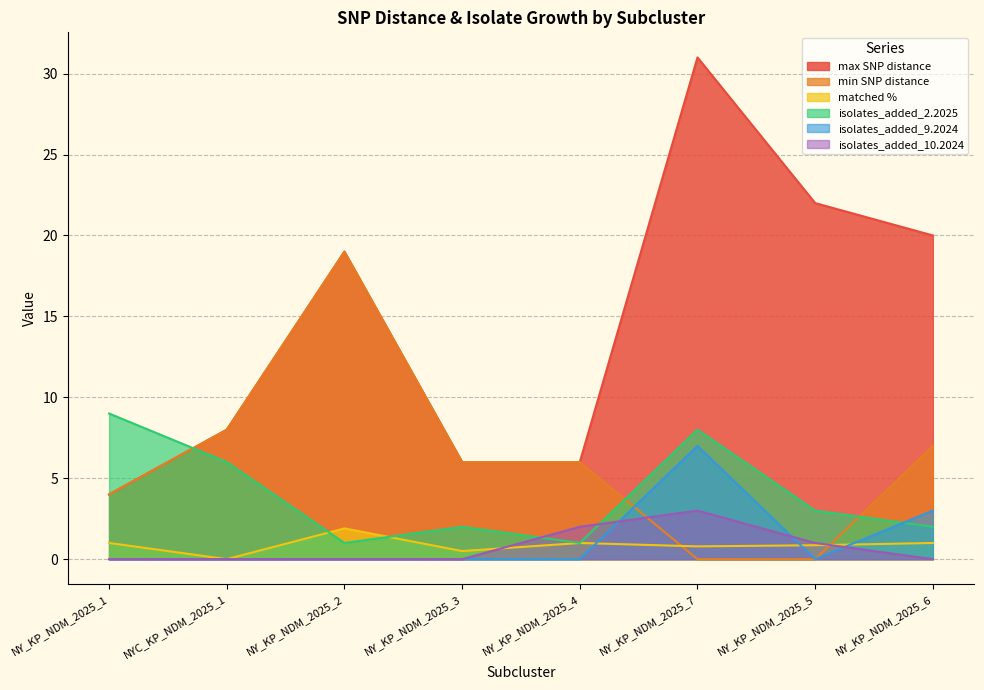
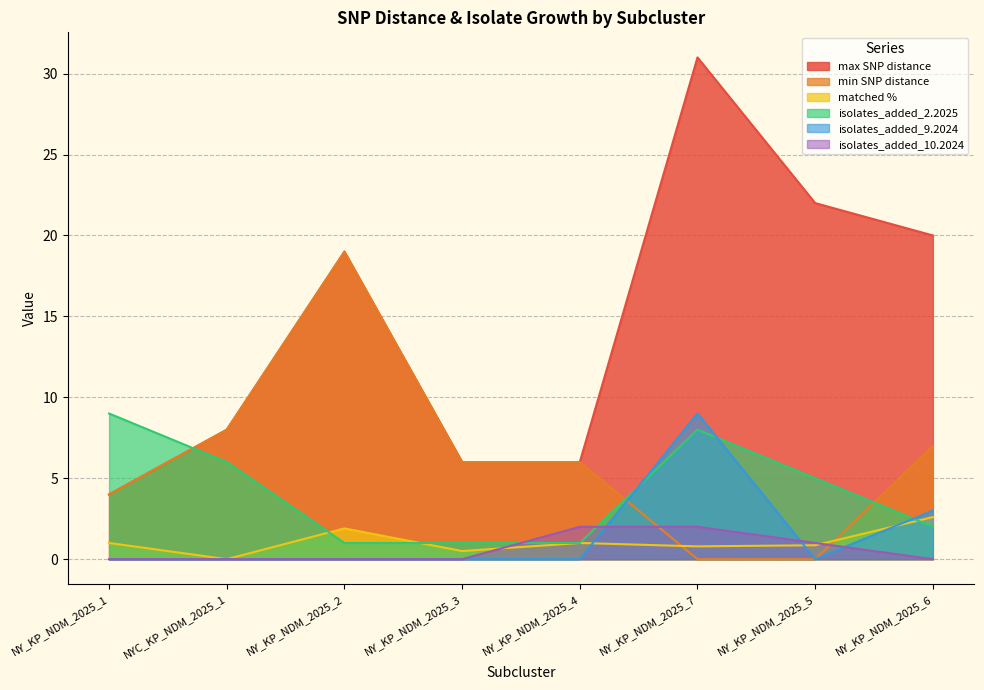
  {
    "matched %": {
      "NY_KP_NDM_2025_1": 1.0,
      "NY_KP_NDM_2025_2": 1.9,
      "NY_KP_NDM_2025_3": 0.5,
      "NY_KP_NDM_2025_7": 0.8,
-     "NY_KP_NDM_2025_6": 1.0
+     "NY_KP_NDM_2025_6": 2.6
    },
    "isolates_added_2.2025": {
      "NY_KP_NDM_2025_1": 9,
      "NYC_KP_NDM_2025_1": 6,
      "NY_KP_NDM_2025_2": 1,
-     "NY_KP_NDM_2025_3": 2,
+     "NY_KP_NDM_2025_3": 1,
      "NY_KP_NDM_2025_7": 8,
-     "NY_KP_NDM_2025_5": 3,
+     "NY_KP_NDM_2025_5": 5,
      "NY_KP_NDM_2025_6": 2
    },
    "isolates_added_9.2024": {
      "NY_KP_NDM_2025_4": 0,
-     "NY_KP_NDM_2025_7": 7,
+     "NY_KP_NDM_2025_7": 9,
      "NY_KP_NDM_2025_6": 3
    },
    "isolates_added_10.2024": {
      "NY_KP_NDM_2025_4": 2,
-     "NY_KP_NDM_2025_7": 3,
+     "NY_KP_NDM_2025_7": 2,
      "NY_KP_NDM_2025_6": 0
    }
  }
